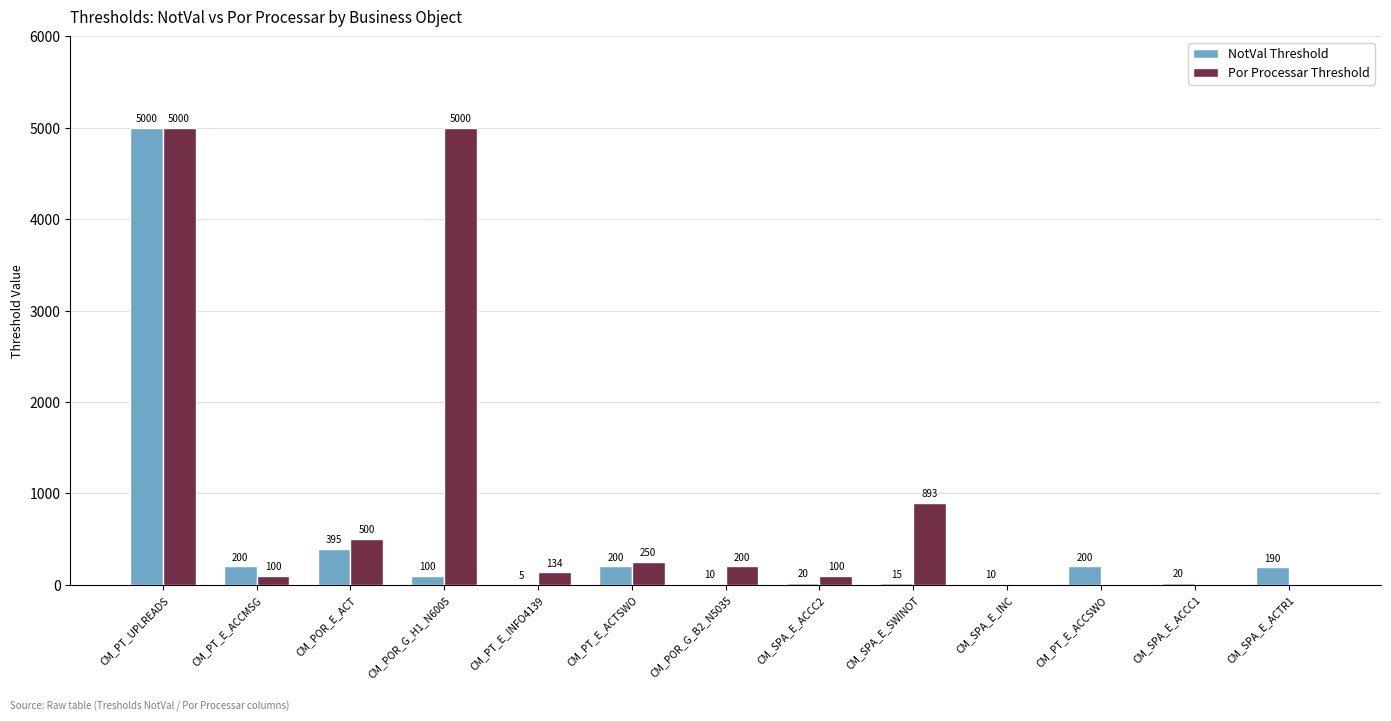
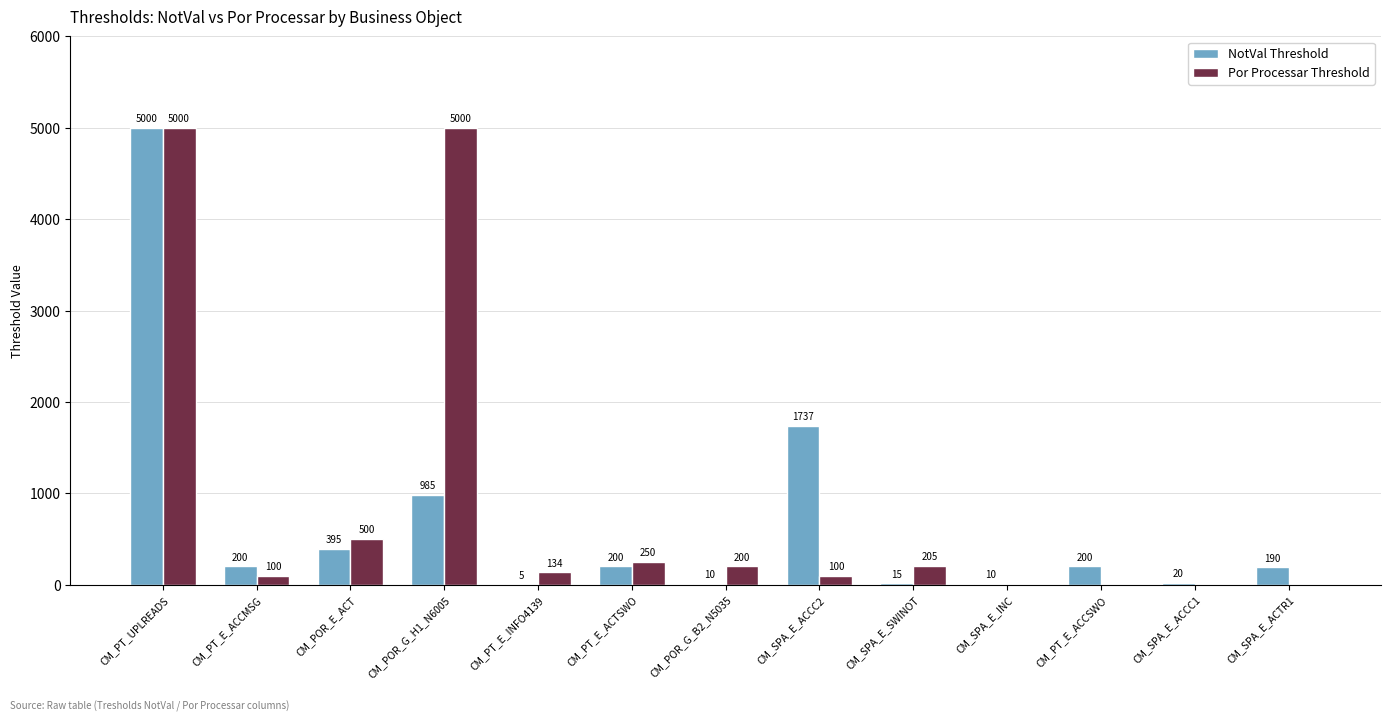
  {
    "NotVal Threshold": {
      "CM_PT_UPLREADS": 5000,
      "CM_PT_E_ACCMSG": 200,
      "CM_POR_E_ACT": 395,
-     "CM_POR_G_H1_N6005": 100,
+     "CM_POR_G_H1_N6005": 985,
      "CM_PT_E_INFO4139": 5,
      "CM_PT_E_ACTSWO": 200,
      "CM_POR_G_B2_N5035": 10,
-     "CM_SPA_E_ACCC2": 20,
+     "CM_SPA_E_ACCC2": 1737,
      "CM_SPA_E_SWINOT": 15,
      "CM_SPA_E_INC": 10,
      "CM_PT_E_ACCSWO": 200,
      "CM_SPA_E_ACCC1": 20,
      "CM_SPA_E_ACTR1": 190
    },
    "Por Processar Threshold": {
      "CM_PT_UPLREADS": 5000,
      "CM_PT_E_ACCMSG": 100,
      "CM_POR_E_ACT": 500,
      "CM_POR_G_H1_N6005": 5000,
      "CM_PT_E_INFO4139": 134,
      "CM_PT_E_ACTSWO": 250,
      "CM_POR_G_B2_N5035": 200,
      "CM_SPA_E_ACCC2": 100,
-     "CM_SPA_E_SWINOT": 893
+     "CM_SPA_E_SWINOT": 205
    }
  }
